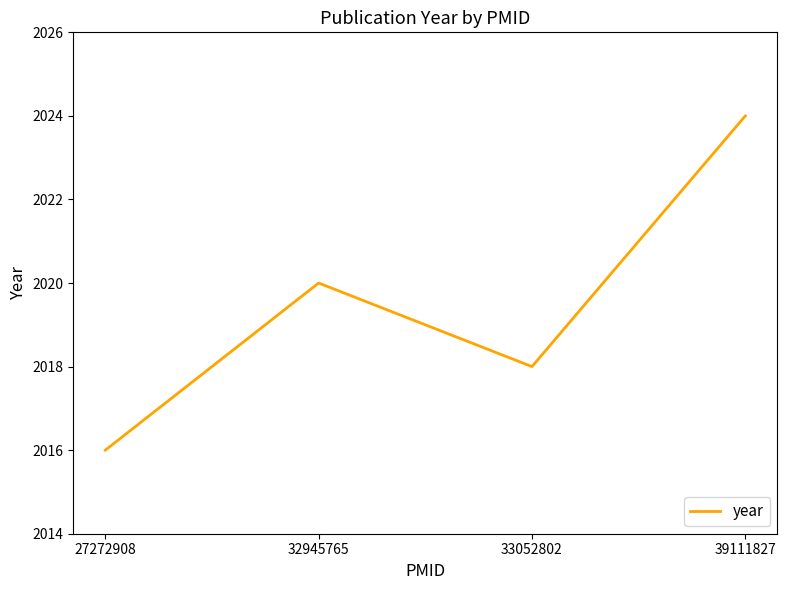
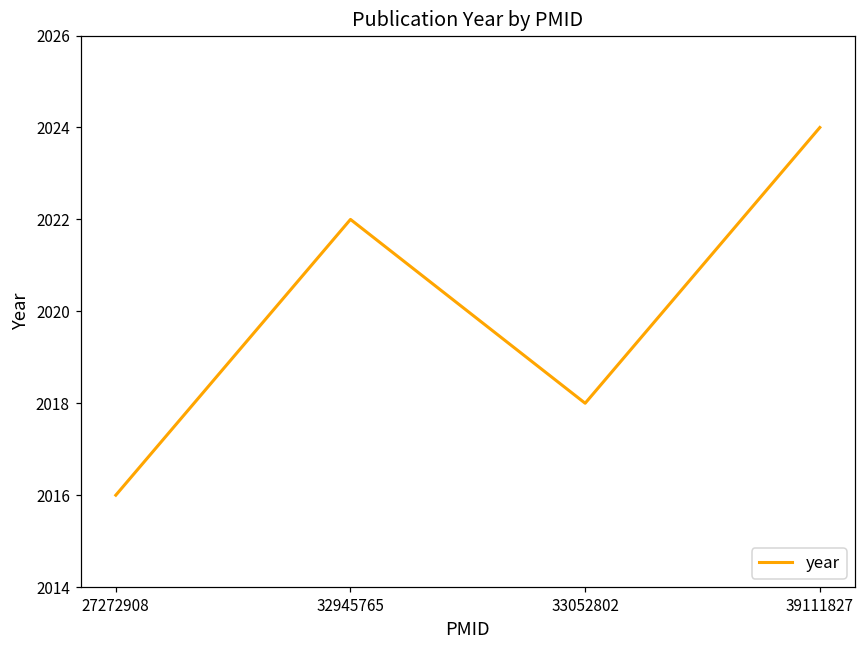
  {
    "27272908": 2016,
-   "32945765": 2020,
+   "32945765": 2022,
    "33052802": 2018,
    "39111827": 2024
  }
